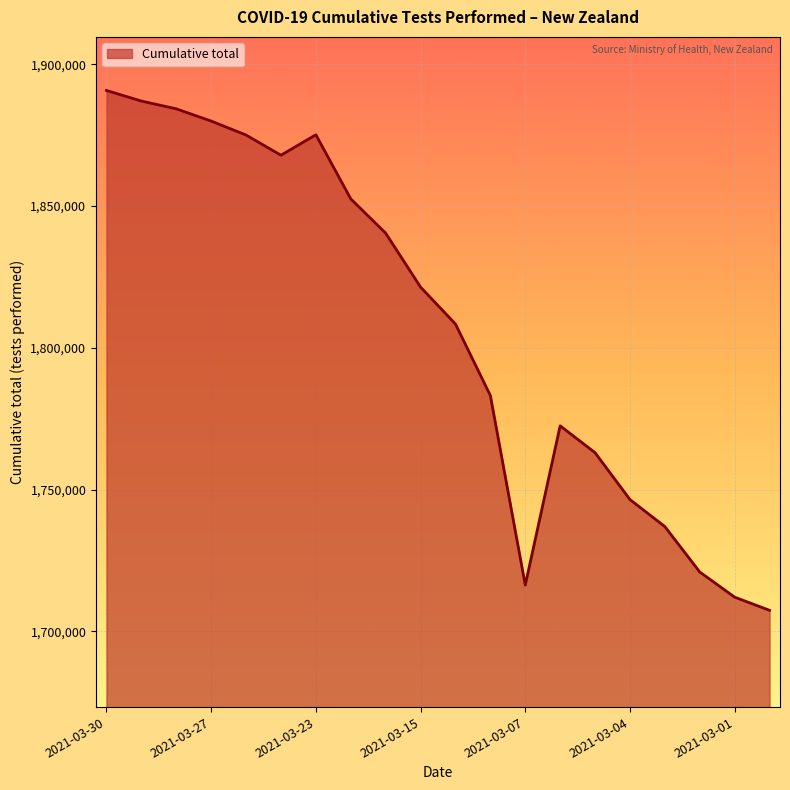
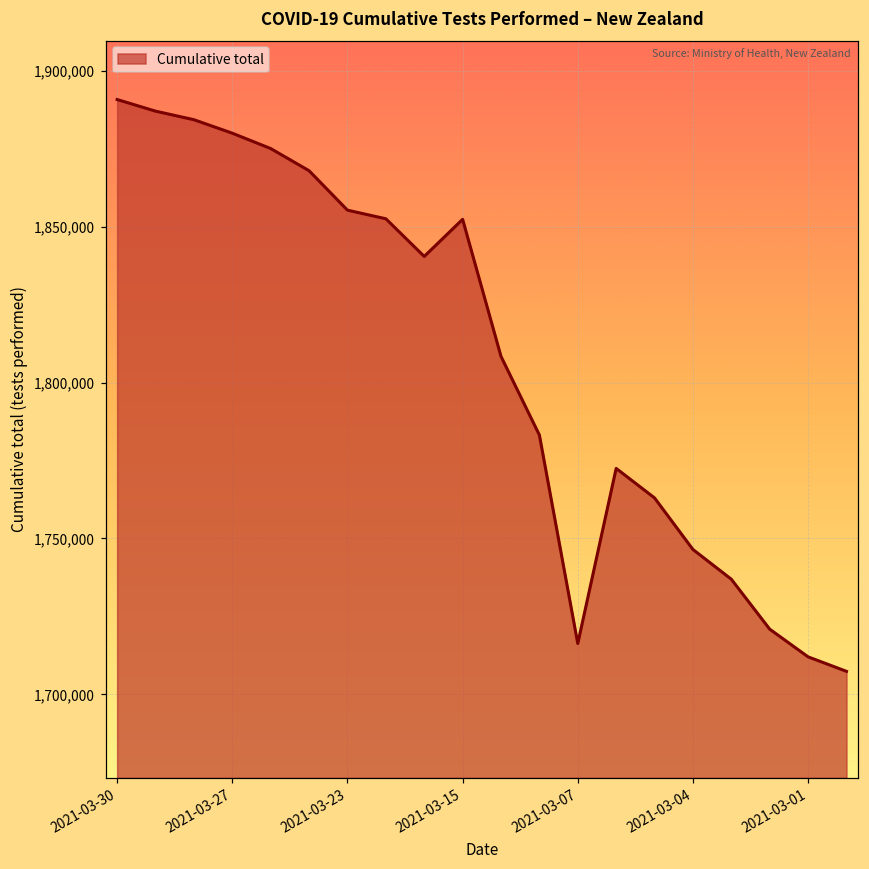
  {
    "2021-03-30": "1,891,000",
    "2021-03-27": "1,880,000",
-   "2021-03-23": "1,875,000",
-   "2021-03-15": "1,821,000",
+   "2021-03-23": "1,855,000",
+   "2021-03-15": "1,852,000",
    "2021-03-07": "1,716,000",
    "2021-03-04": "1,746,000",
    "2021-03-01": "1,712,000"
  }
